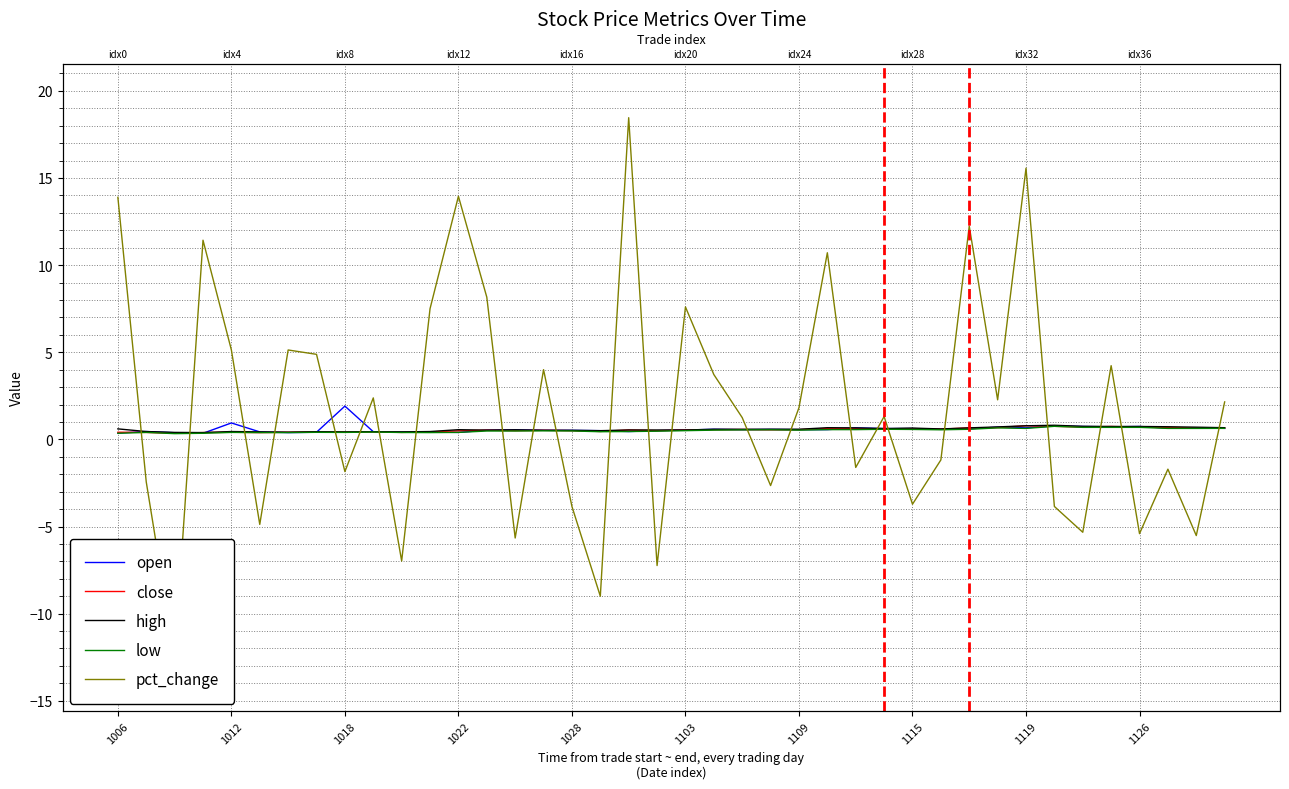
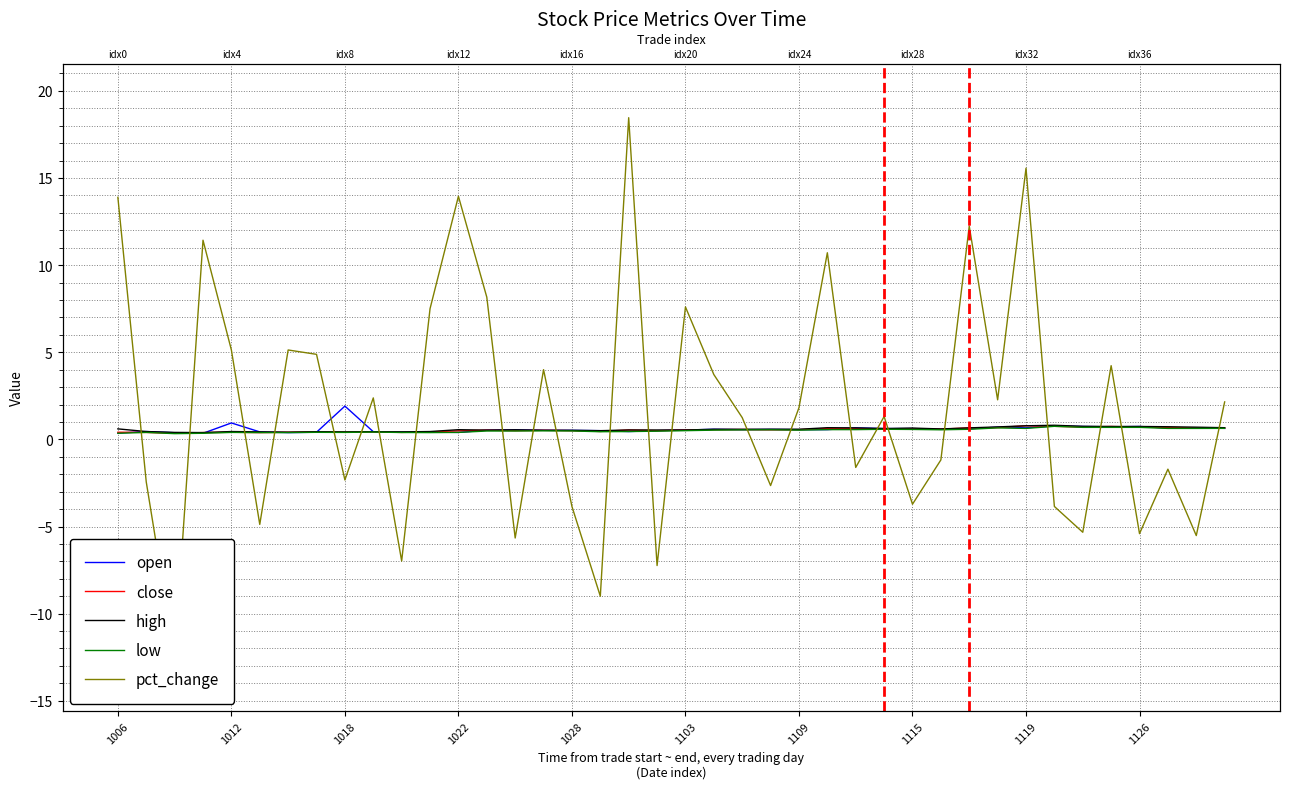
  {
    "open": {
      "1012": 0.9,
      "1018": 1.9
    },
    "high": {
      "1006": 0.6
    },
    "pct_change": {
      "1006": 13.9,
      "1012": 5.1,
-     "1018": -1.9,
+     "1018": -2.3,
      "1022": 14.0,
      "1028": -3.9,
      "1103": 7.6,
      "1109": 1.8,
      "1115": -3.7,
      "1119": 15.6,
      "1126": -5.4
    }
  }
